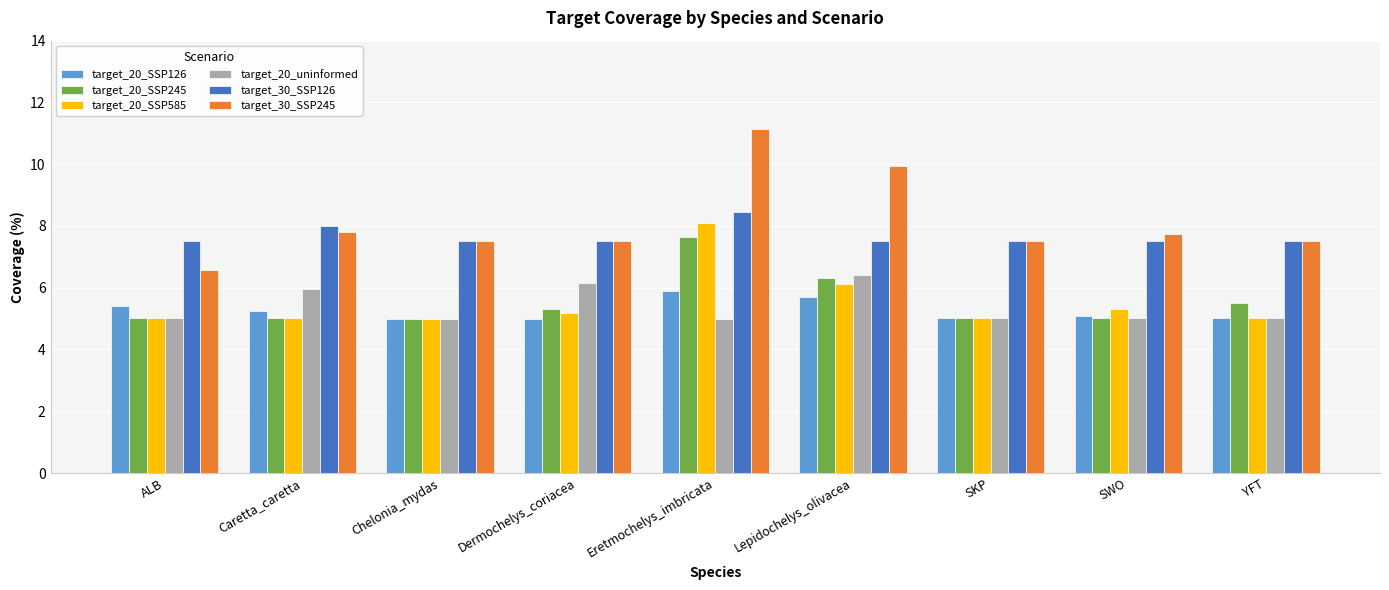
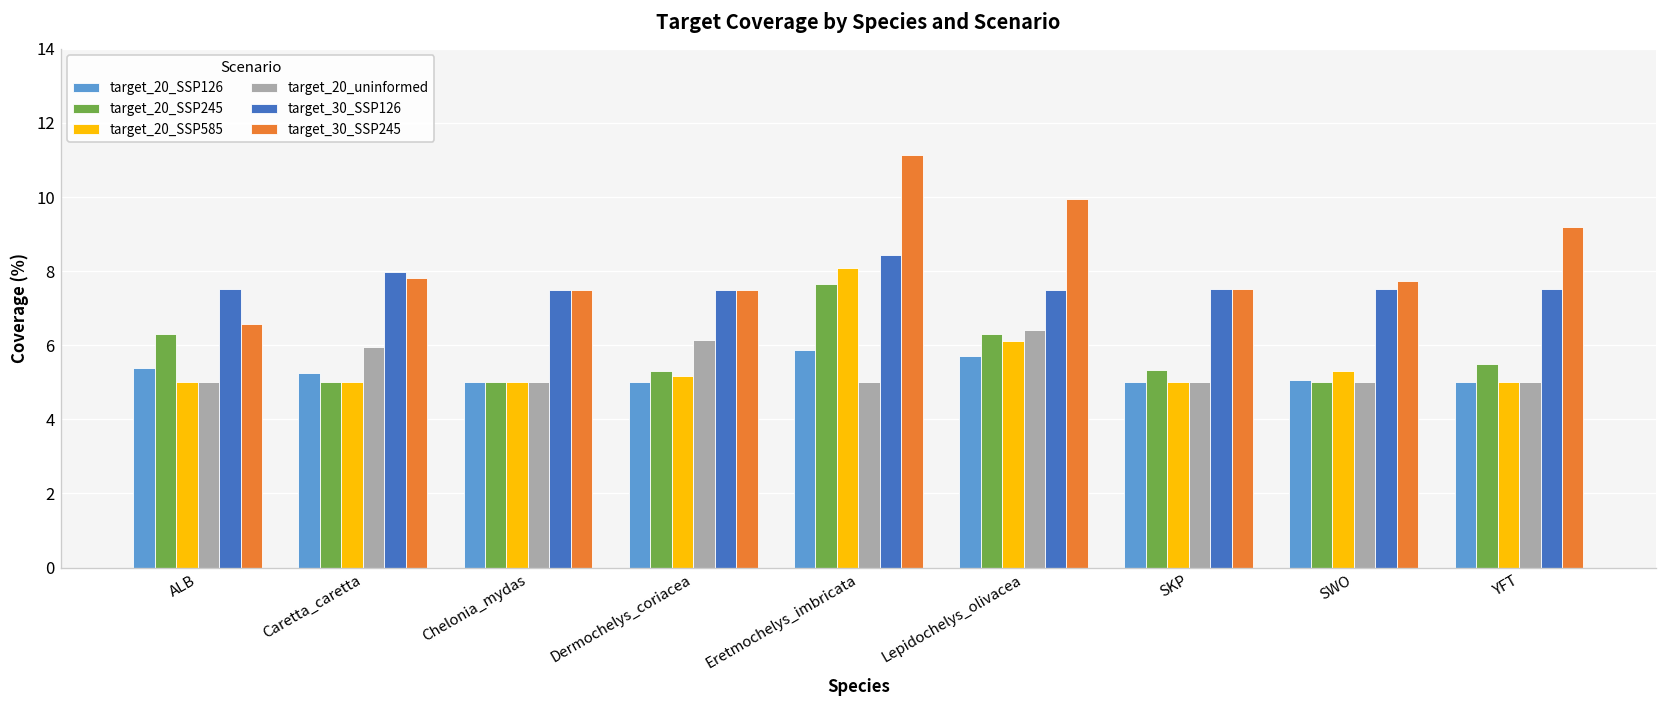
  {
    "target_20_SSP245": {
-     "ALB": 5.0,
+     "ALB": 6.3,
      "Caretta_caretta": 5.0,
      "Chelonia_mydas": 5.0,
      "Dermochelys_coriacea": 5.3,
      "Eretmochelys_imbricata": 7.7,
      "Lepidochelys_olivacea": 6.3,
-     "SKP": 5.0,
+     "SKP": 5.3,
      "SWO": 5.0,
      "YFT": 5.5
    },
    "target_20_SSP585": {
      "ALB": 5.0,
      "Caretta_caretta": 5.0,
      "Chelonia_mydas": 5.0,
      "Dermochelys_coriacea": 5.2,
      "Eretmochelys_imbricata": 8.1,
      "Lepidochelys_olivacea": 6.1,
      "SKP": 5.0,
      "SWO": 5.3,
      "YFT": 5.0
    },
    "target_20_uninformed": {
      "ALB": 5.0,
      "Caretta_caretta": 6.0,
      "Chelonia_mydas": 5.0,
      "Dermochelys_coriacea": 6.1,
      "Eretmochelys_imbricata": 5.0,
      "Lepidochelys_olivacea": 6.4,
      "SKP": 5.0,
      "SWO": 5.0,
      "YFT": 5.0
    },
    "target_30_SSP245": {
      "ALB": 6.6,
      "Caretta_caretta": 7.8,
      "Chelonia_mydas": 7.5,
      "Dermochelys_coriacea": 7.5,
      "Eretmochelys_imbricata": 11.1,
      "Lepidochelys_olivacea": 9.9,
      "SKP": 7.5,
      "SWO": 7.7,
-     "YFT": 7.5
+     "YFT": 9.2
    }
  }
